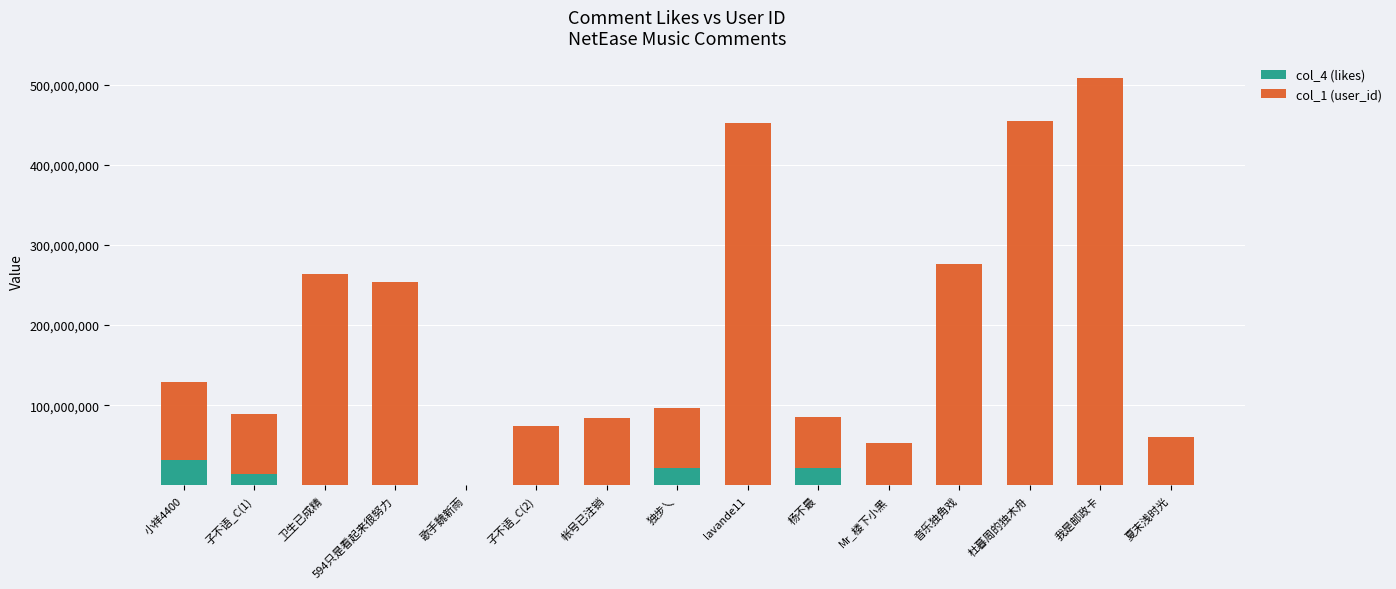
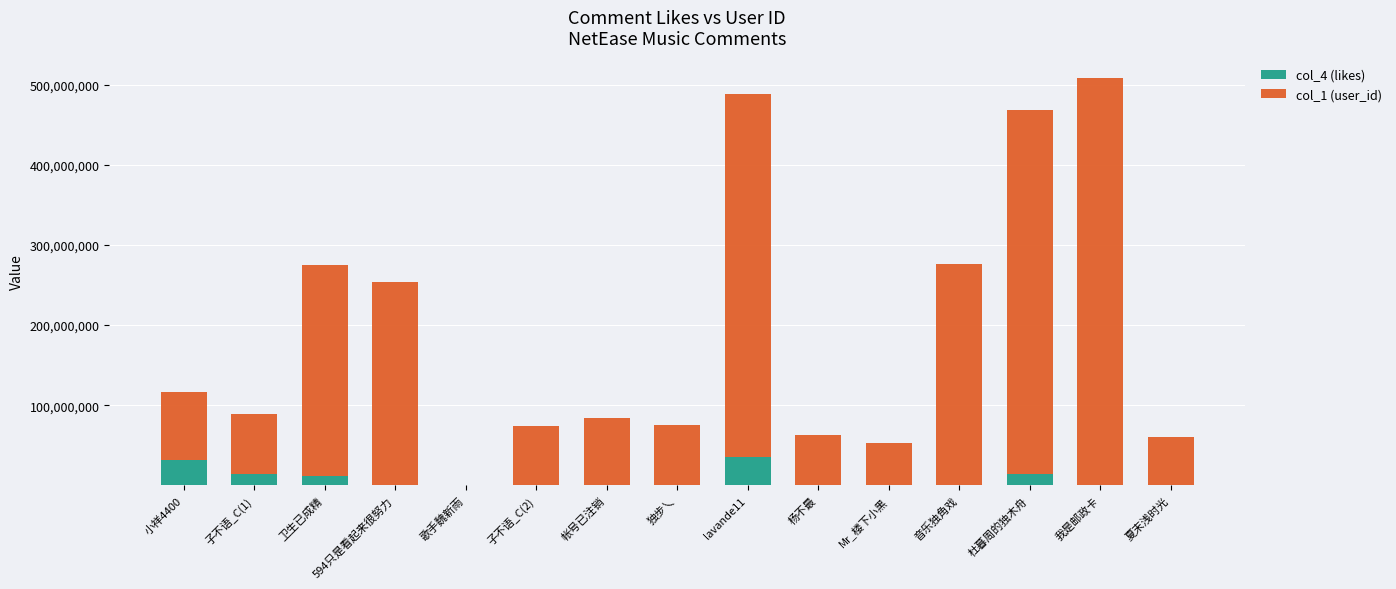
  {
    "col_4 (likes)": {
      "小祥4400": "30,000,000",
      "子不语_C(1)": "10,000,000",
-     "卫生已成精": "0",
-     "独步乀": "20,000,000",
-     "lavande11": "0",
-     "杨不最": "20,000,000",
-     "杜暮周的独木舟": "0"
+     "卫生已成精": "10,000,000",
+     "独步乀": "0",
+     "lavande11": "40,000,000",
+     "杨不最": "0",
+     "杜暮周的独木舟": "10,000,000"
    },
    "col_1 (user_id)": {
-     "小祥4400": "100,000,000",
+     "小祥4400": "80,000,000",
      "子不语_C(1)": "70,000,000",
      "卫生已成精": "260,000,000",
      "594只是看起来很努力": "250,000,000",
      "子不语_C(2)": "70,000,000",
      "帐号已注销": "80,000,000",
      "独步乀": "80,000,000",
      "lavande11": "450,000,000",
      "杨不最": "60,000,000",
      "Mr_楼下小黑": "50,000,000",
      "音乐独角戏": "280,000,000",
      "杜暮周的独木舟": "450,000,000",
      "我是邮政卡": "510,000,000",
      "夏末浅时光": "60,000,000"
    }
  }
